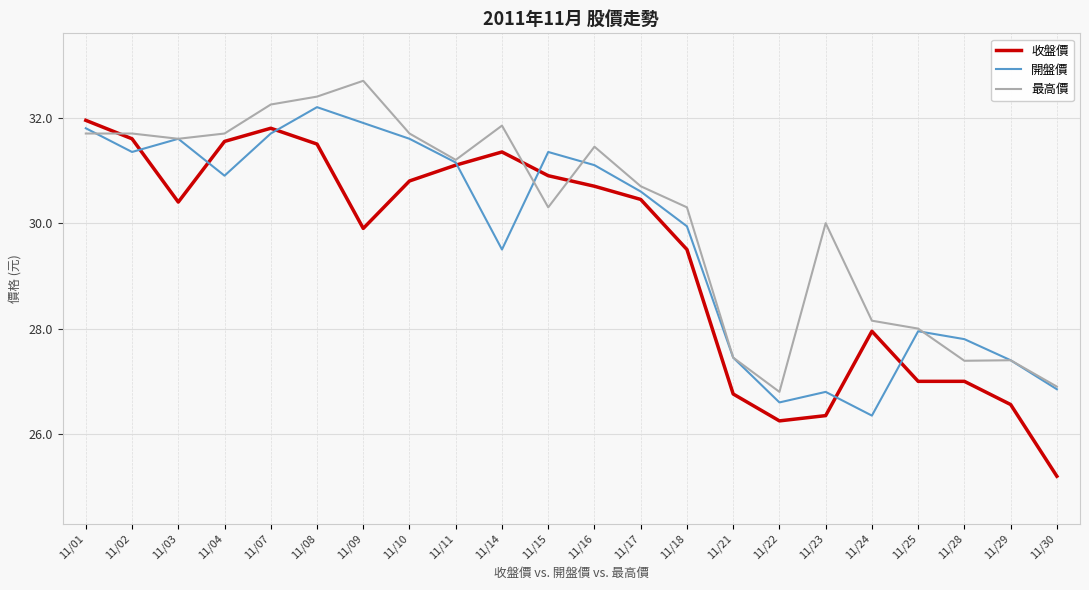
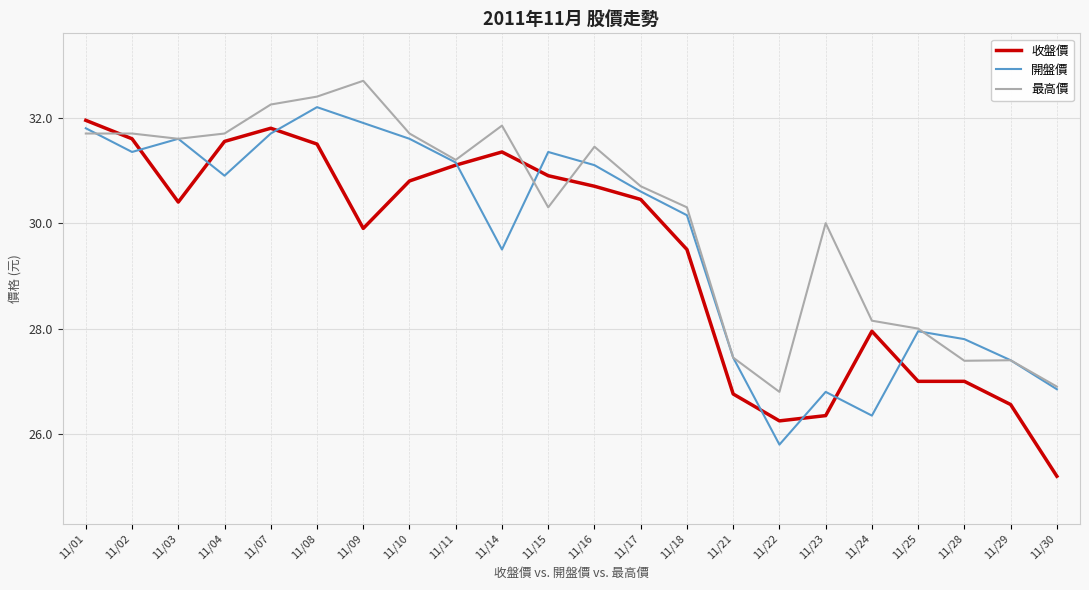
  {
    "收盤價": {
      "11/01": 32.0,
      "11/02": 31.6,
      "11/03": 30.4,
      "11/04": 31.6,
      "11/07": 31.8,
      "11/08": 31.5,
      "11/09": 29.9,
      "11/10": 30.8,
      "11/11": 31.1,
      "11/14": 31.4,
      "11/15": 30.9,
      "11/16": 30.7,
      "11/17": 30.5,
      "11/18": 29.5,
      "11/21": 26.8,
      "11/22": 26.3,
      "11/23": 26.4,
      "11/24": 28.0,
      "11/25": 27.0,
      "11/28": 27.0,
      "11/29": 26.6,
      "11/30": 25.2
    },
    "開盤價": {
      "11/01": 31.8,
      "11/02": 31.4,
      "11/04": 30.9,
      "11/07": 31.7,
      "11/08": 32.2,
      "11/09": 31.9,
      "11/10": 31.6,
      "11/11": 31.2,
      "11/14": 29.5,
      "11/15": 31.4,
      "11/16": 31.1,
      "11/17": 30.6,
-     "11/18": 29.9,
-     "11/22": 26.6,
+     "11/18": 30.2,
+     "11/22": 25.8,
      "11/23": 26.8,
      "11/24": 26.4,
      "11/25": 28.0,
      "11/28": 27.8,
      "11/30": 26.9
    },
    "最高價": {
      "11/01": 31.7,
      "11/02": 31.7,
      "11/04": 31.7,
      "11/07": 32.3,
      "11/08": 32.4,
      "11/09": 32.7,
      "11/10": 31.7,
      "11/11": 31.2,
      "11/14": 31.9,
      "11/15": 30.3,
      "11/16": 31.5,
      "11/17": 30.7,
      "11/18": 30.3,
      "11/22": 26.8,
      "11/23": 30.0,
      "11/24": 28.2,
      "11/25": 28.0,
      "11/28": 27.4,
      "11/30": 26.9
    }
  }
